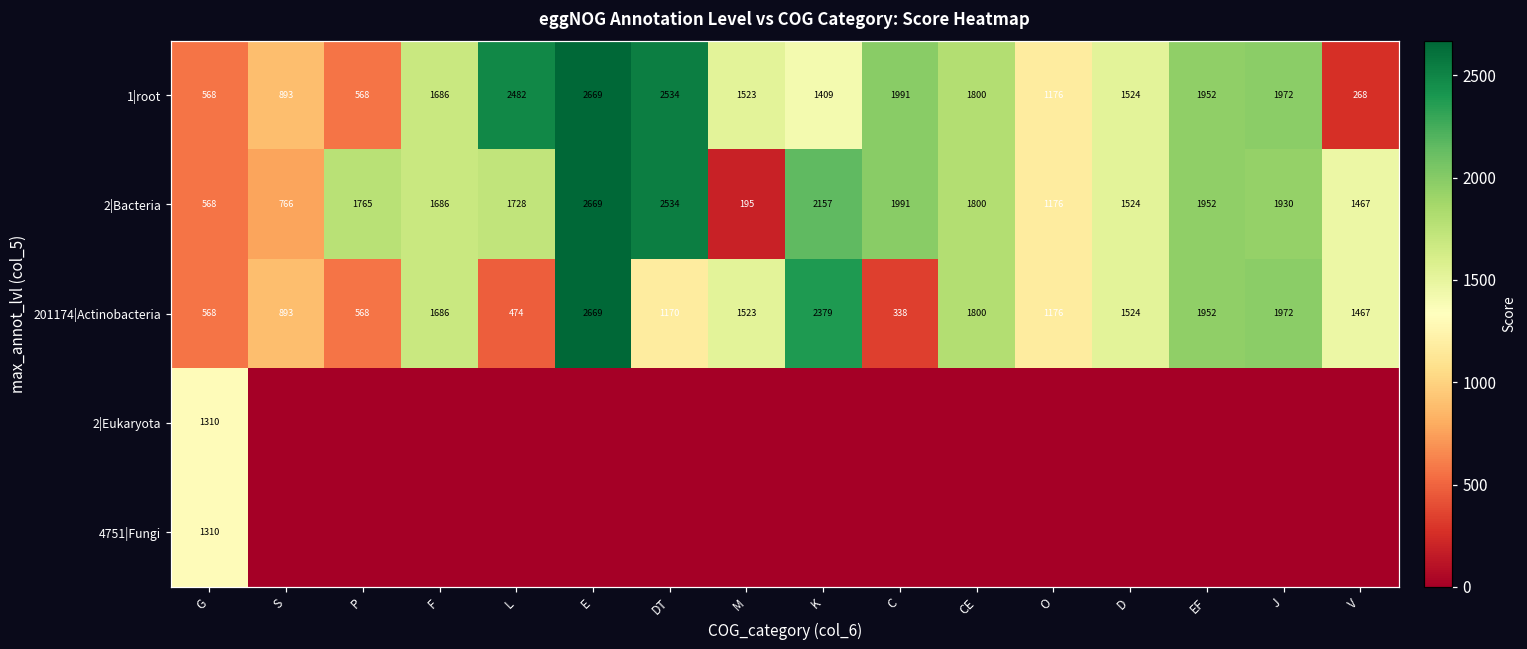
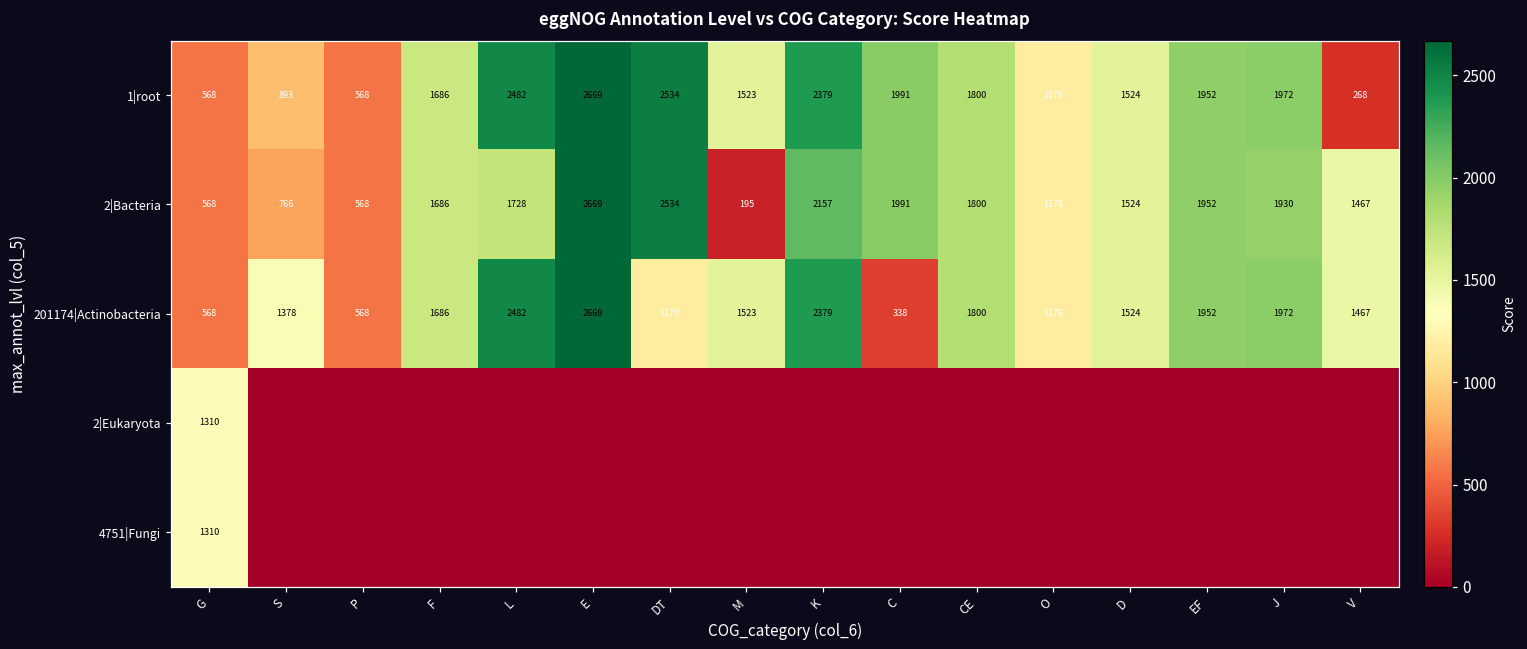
  {
    "1|root": {
      "G": 568,
      "S": 893,
      "P": 568,
      "F": 1686,
      "L": 2482,
      "E": 2669,
      "DT": 2534,
      "M": 1523,
-     "K": 1409,
+     "K": 2379,
      "C": 1991,
      "CE": 1800,
      "O": 1176,
      "D": 1524,
      "EF": 1952,
      "J": 1972,
      "V": 268
    },
    "2|Bacteria": {
      "G": 568,
      "S": 766,
-     "P": 1765,
+     "P": 568,
      "F": 1686,
      "L": 1728,
      "E": 2669,
      "DT": 2534,
      "M": 195,
      "K": 2157,
      "C": 1991,
      "CE": 1800,
      "O": 1176,
      "D": 1524,
      "EF": 1952,
      "J": 1930,
      "V": 1467
    },
    "201174|Actinobacteria": {
      "G": 568,
-     "S": 893,
+     "S": 1378,
      "P": 568,
      "F": 1686,
-     "L": 474,
+     "L": 2482,
      "E": 2669,
      "DT": 1170,
      "M": 1523,
      "K": 2379,
      "C": 338,
      "CE": 1800,
      "O": 1176,
      "D": 1524,
      "EF": 1952,
      "J": 1972,
      "V": 1467
    },
    "2|Eukaryota": {
      "G": 1310
    },
    "4751|Fungi": {
      "G": 1310
    }
  }
